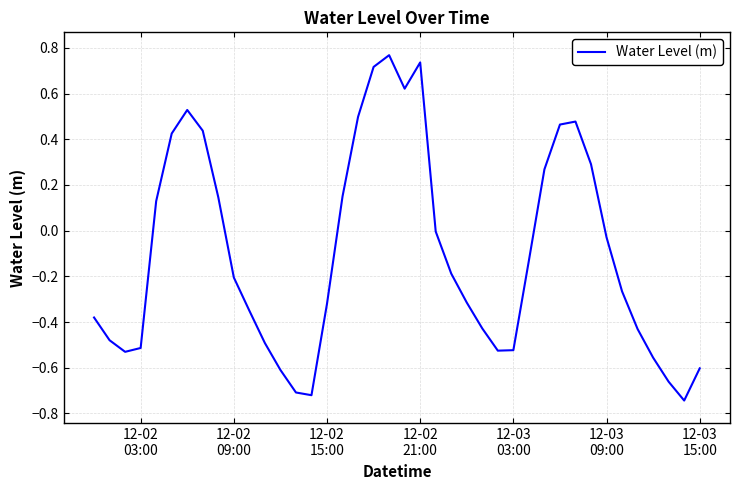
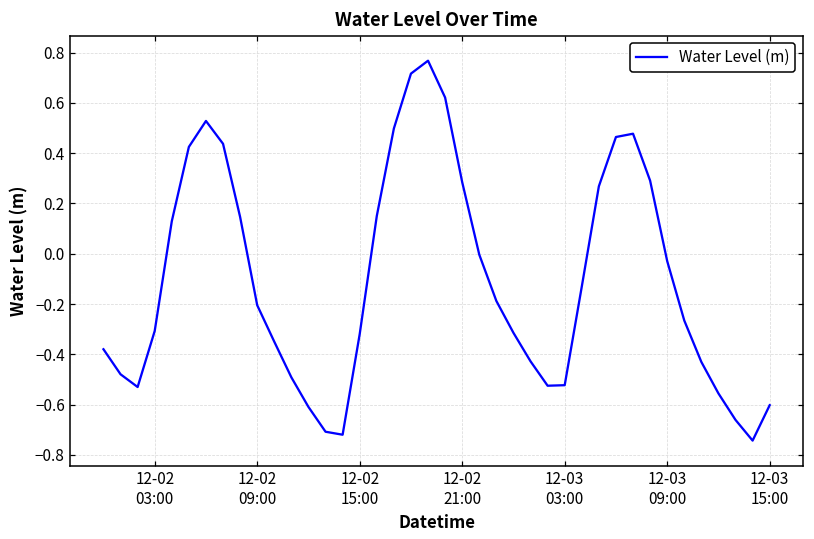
  {
-   "12-02 03:00": -0.51,
+   "12-02 03:00": -0.31,
    "12-02 09:00": -0.20,
    "12-02 15:00": -0.32,
-   "12-02 21:00": 0.74,
+   "12-02 21:00": 0.28,
    "12-03 03:00": -0.52,
    "12-03 09:00": -0.03,
    "12-03 15:00": -0.60
  }
